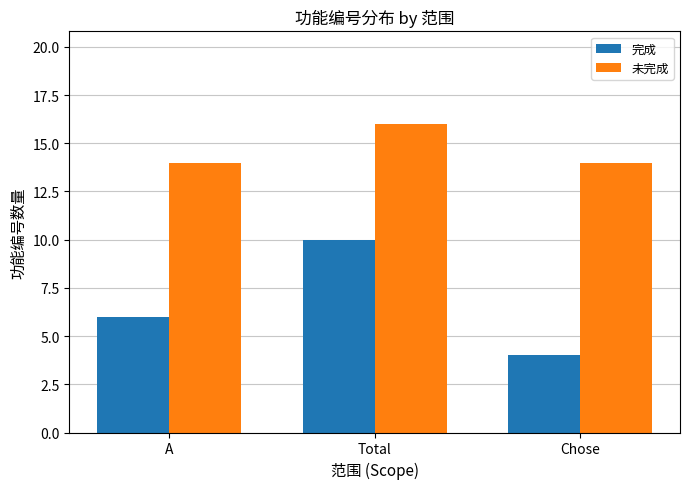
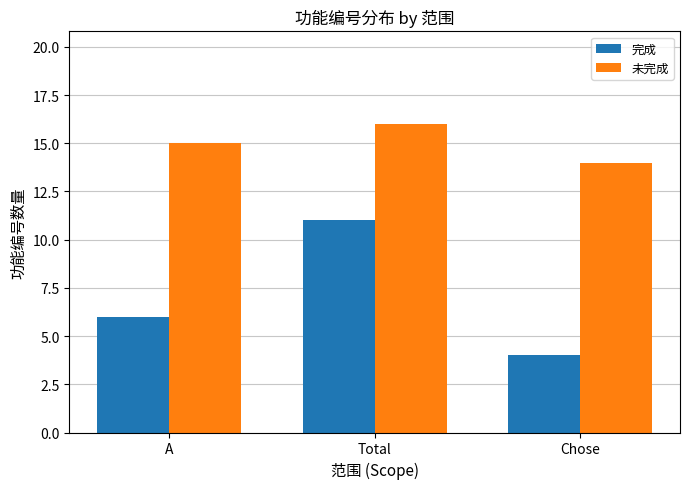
  {
    "完成": {
      "A": 6,
-     "Total": 10,
+     "Total": 11,
      "Chose": 4
    },
    "未完成": {
-     "A": 14,
+     "A": 15,
      "Total": 16,
      "Chose": 14
    }
  }
